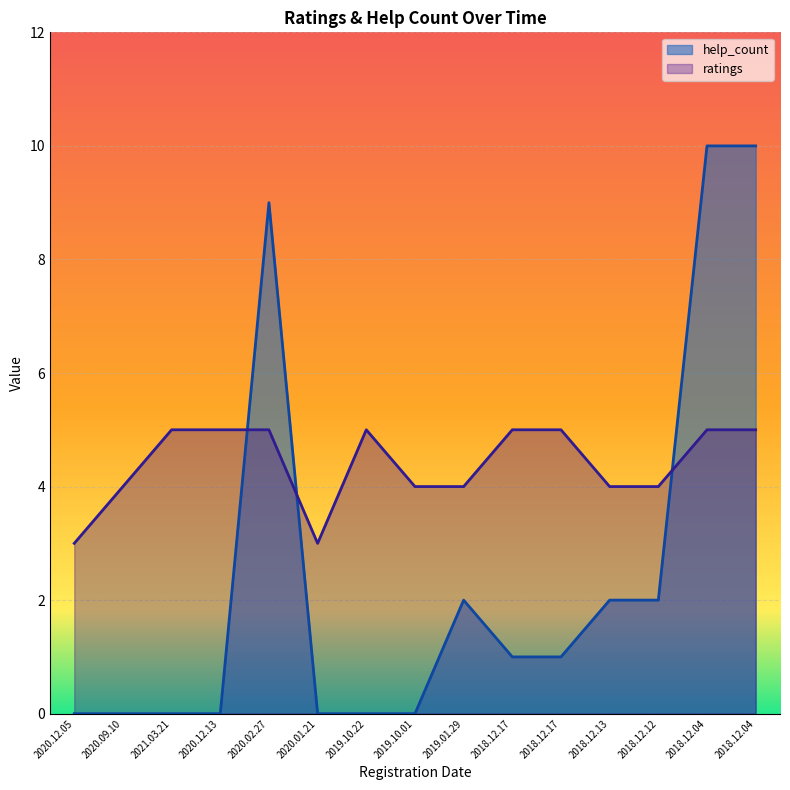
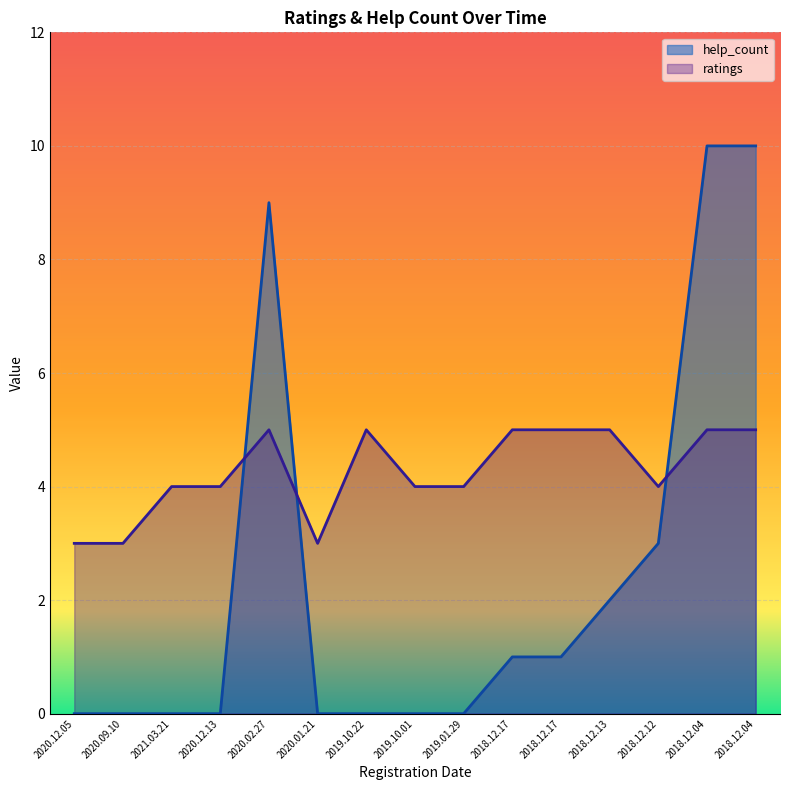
  {
    "help_count": {
      "2020.12.05": 0,
      "2020.09.10": 0,
      "2021.03.21": 0,
      "2020.12.13": 0,
      "2020.02.27": 9,
      "2020.01.21": 0,
      "2019.10.22": 0,
      "2019.10.01": 0,
-     "2019.01.29": 2,
+     "2019.01.29": 0,
      "2018.12.13": 2,
-     "2018.12.12": 2
+     "2018.12.12": 3
    },
    "ratings": {
      "2020.12.05": 3,
-     "2020.09.10": 4,
-     "2021.03.21": 5,
-     "2020.12.13": 5,
+     "2020.09.10": 3,
+     "2021.03.21": 4,
+     "2020.12.13": 4,
      "2020.02.27": 5,
      "2020.01.21": 3,
      "2019.10.22": 5,
      "2019.10.01": 4,
      "2019.01.29": 4,
-     "2018.12.13": 4,
+     "2018.12.13": 5,
      "2018.12.12": 4
    }
  }
